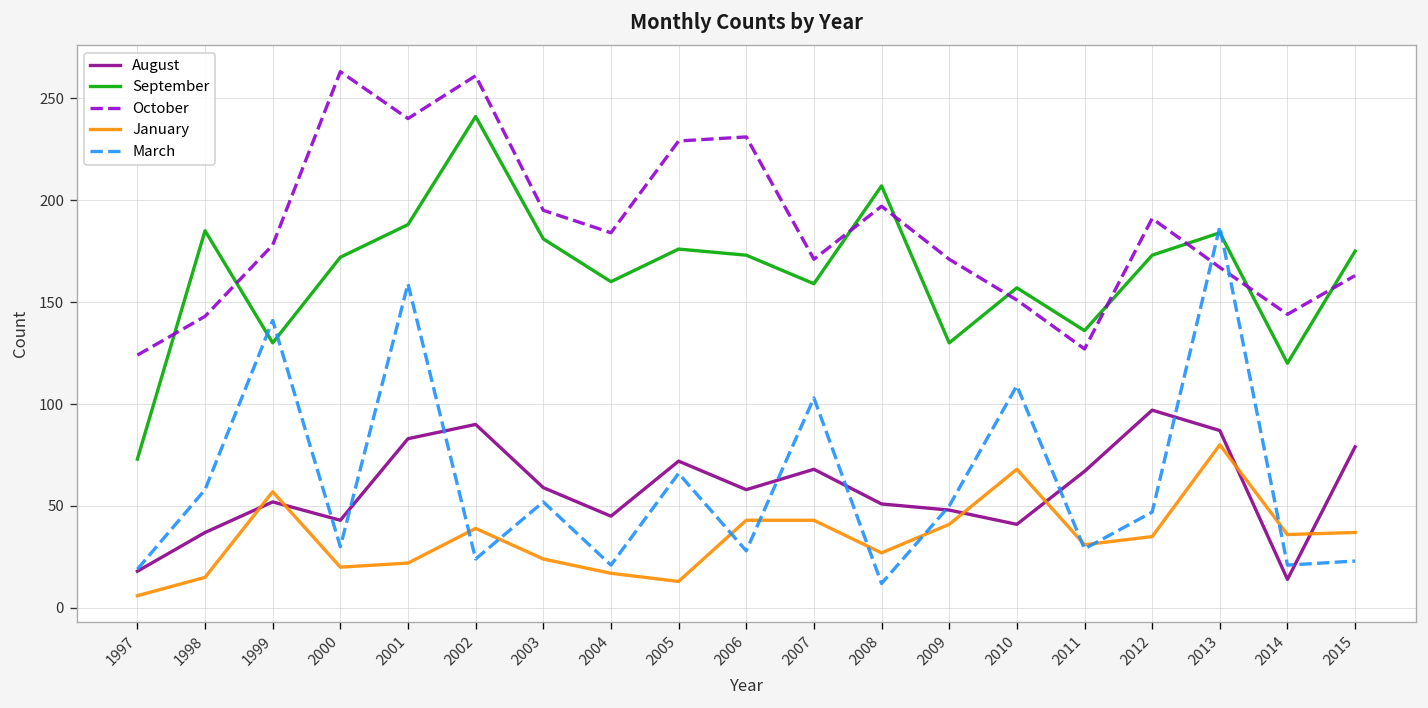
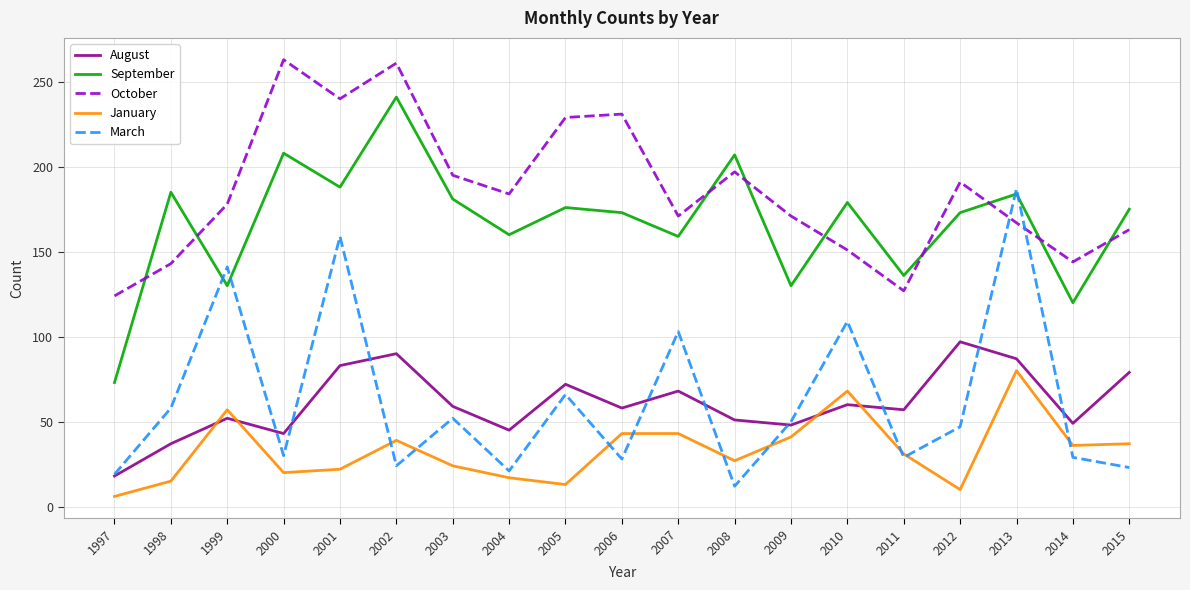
  {
    "August": {
      "1998": 37,
      "1999": 52,
      "2000": 43,
      "2001": 83,
      "2002": 90,
      "2003": 59,
      "2004": 45,
      "2005": 72,
      "2006": 58,
      "2007": 68,
      "2008": 51,
      "2009": 48,
-     "2010": 41,
-     "2011": 67,
+     "2010": 60,
+     "2011": 57,
      "2012": 97,
      "2013": 87,
-     "2014": 14,
+     "2014": 49,
      "2015": 79
    },
    "September": {
      "1997": 73,
      "1998": 185,
      "1999": 130,
-     "2000": 172,
+     "2000": 208,
      "2001": 188,
      "2002": 241,
      "2003": 181,
      "2004": 160,
      "2005": 176,
      "2006": 173,
      "2007": 159,
      "2008": 207,
      "2009": 130,
-     "2010": 157,
+     "2010": 179,
      "2011": 136,
      "2012": 173,
      "2013": 184,
      "2014": 120,
      "2015": 175
    },
    "October": {
      "1997": 124,
      "1998": 143,
      "1999": 178,
      "2000": 263,
      "2001": 240,
      "2002": 261,
      "2003": 195,
      "2004": 184,
      "2005": 229,
      "2006": 231,
      "2007": 171,
      "2008": 197,
      "2009": 171,
      "2010": 151,
      "2011": 127,
      "2012": 191,
      "2013": 167,
      "2014": 144,
      "2015": 163
    },
    "January": {
      "1997": 6,
      "1998": 15,
      "1999": 57,
      "2000": 20,
      "2001": 22,
      "2002": 39,
      "2003": 24,
      "2004": 17,
      "2005": 13,
      "2006": 43,
      "2007": 43,
      "2008": 27,
      "2009": 41,
      "2010": 68,
      "2011": 31,
-     "2012": 35,
+     "2012": 10,
      "2013": 80,
      "2014": 36,
      "2015": 37
    },
    "March": {
      "1998": 58,
      "1999": 141,
      "2000": 30,
      "2001": 159,
      "2002": 24,
      "2003": 52,
      "2004": 21,
      "2005": 66,
      "2006": 28,
      "2007": 103,
      "2008": 12,
      "2009": 50,
      "2010": 109,
      "2011": 29,
      "2012": 47,
      "2013": 187,
-     "2014": 21,
+     "2014": 29,
      "2015": 23
    }
  }
